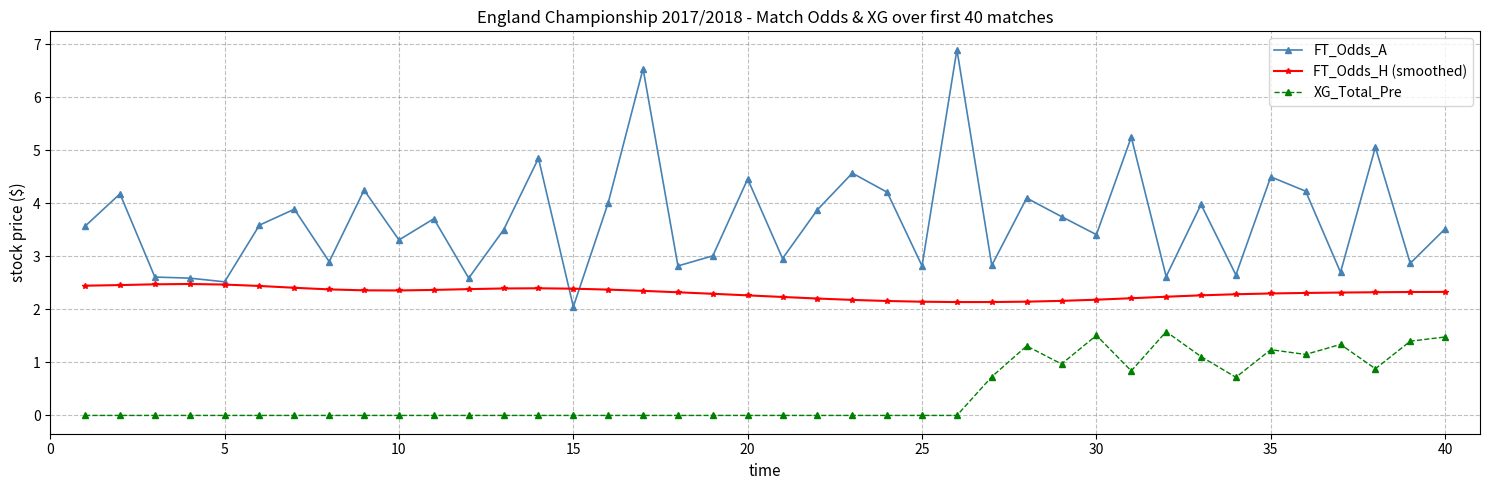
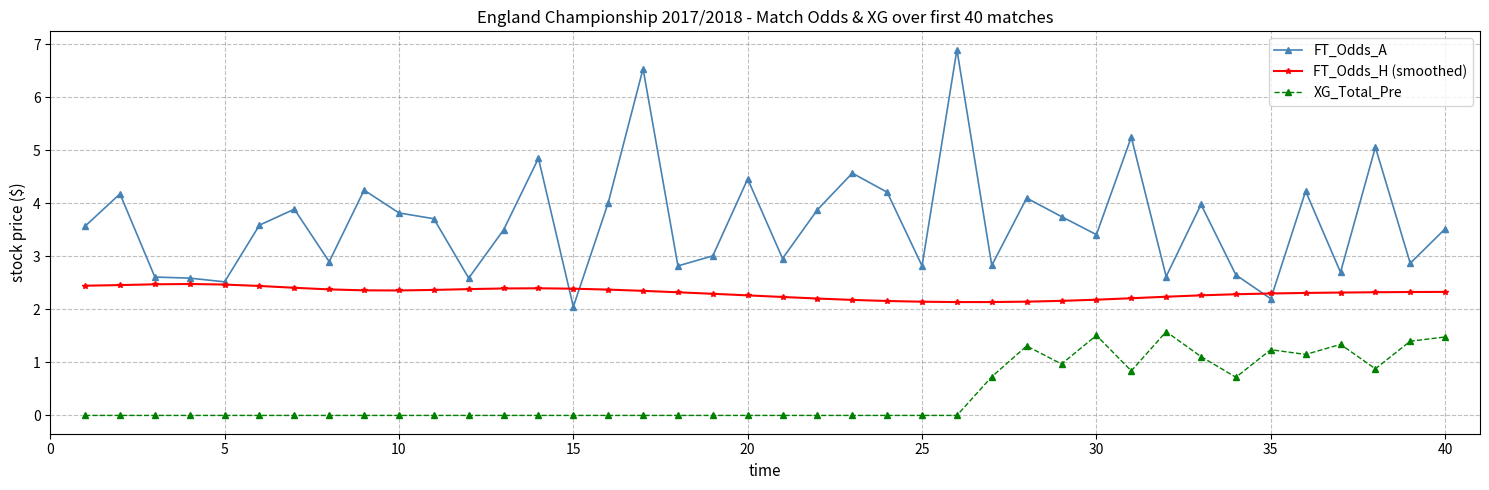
  {
    "FT_Odds_A": {
      "5": 2.5,
-     "10": 3.3,
+     "10": 3.8,
      "15": 2.1,
      "20": 4.5,
      "25": 2.8,
      "30": 3.4,
-     "35": 4.5,
+     "35": 2.2,
      "40": 3.5
    },
    "FT_Odds_H (smoothed)": {
      "5": 2.5,
      "10": 2.4,
      "15": 2.4,
      "20": 2.3,
      "25": 2.1,
      "30": 2.2,
      "35": 2.3,
      "40": 2.3
    },
    "XG_Total_Pre": {
      "5": 0.0,
      "10": 0.0,
      "15": 0.0,
      "20": 0.0,
      "25": 0.0,
      "30": 1.5,
      "35": 1.2,
      "40": 1.5
    }
  }
